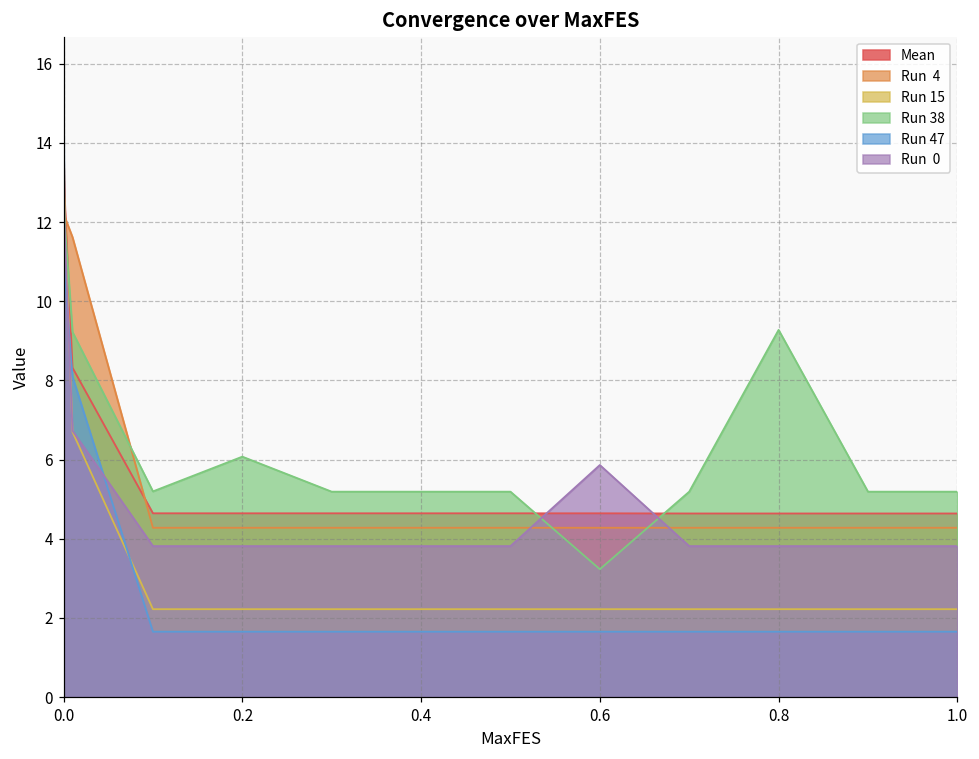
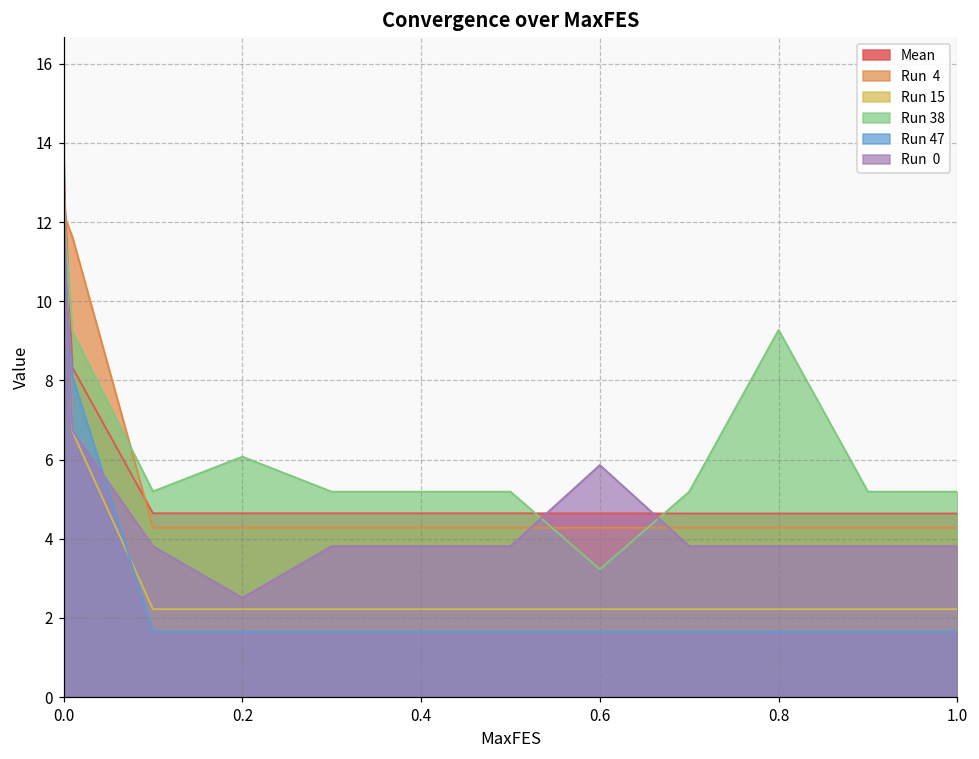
  {
    "Run 38": {
      "0.2": 6.1,
      "0.4": 5.2,
      "0.6": 3.2,
      "0.8": 9.3,
      "1.0": 5.2
    },
    "Run 47": {
      "0.0": 15.2,
      "0.2": 1.7,
      "0.4": 1.7,
      "0.6": 1.7,
      "0.8": 1.7,
      "1.0": 1.7
    },
    "Run 0": {
-     "0.2": 3.8,
+     "0.2": 2.5,
      "0.4": 3.8,
      "0.6": 5.9,
      "0.8": 3.8,
      "1.0": 3.8
    }
  }
